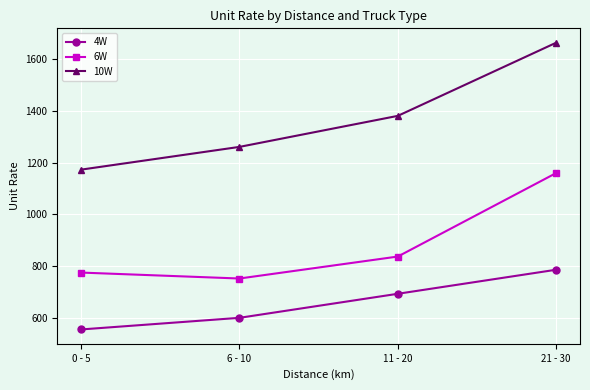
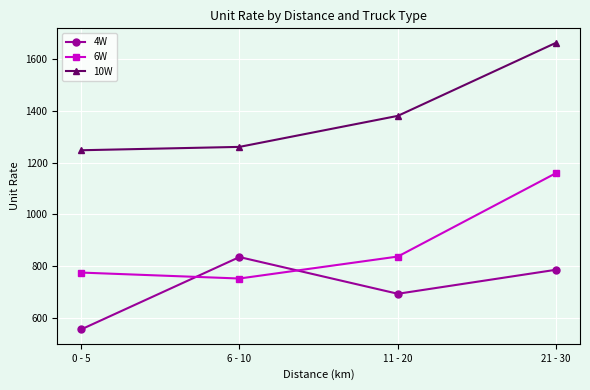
  {
    "4W": {
      "0 - 5": 560,
-     "6 - 10": 600,
+     "6 - 10": 840,
      "11 - 20": 690,
      "21 - 30": 790
    },
    "6W": {
      "0 - 5": 780,
      "6 - 10": 750,
      "11 - 20": 840,
      "21 - 30": 1160
    },
    "10W": {
-     "0 - 5": 1170,
+     "0 - 5": 1250,
      "6 - 10": 1260,
      "11 - 20": 1380,
      "21 - 30": 1660
    }
  }
